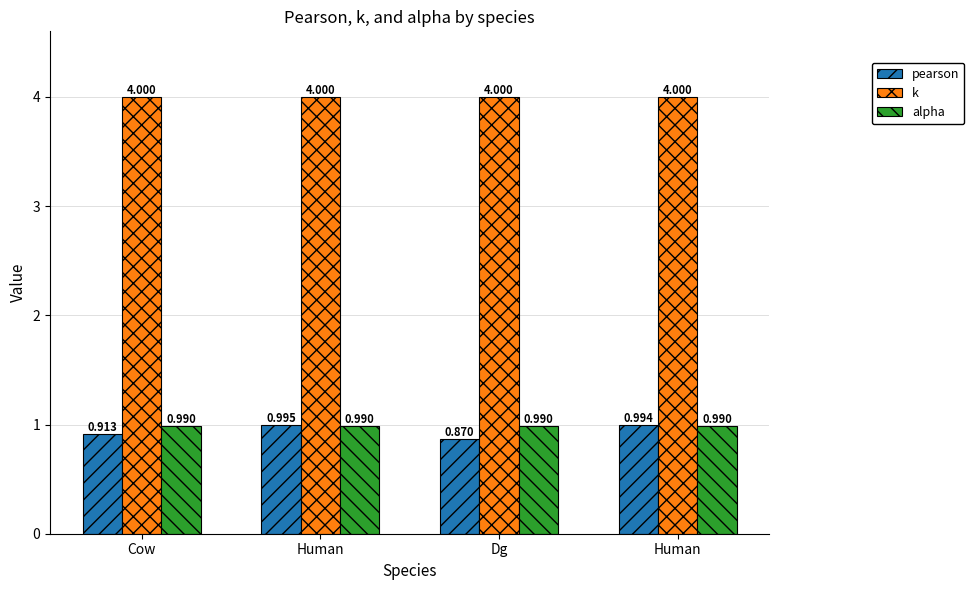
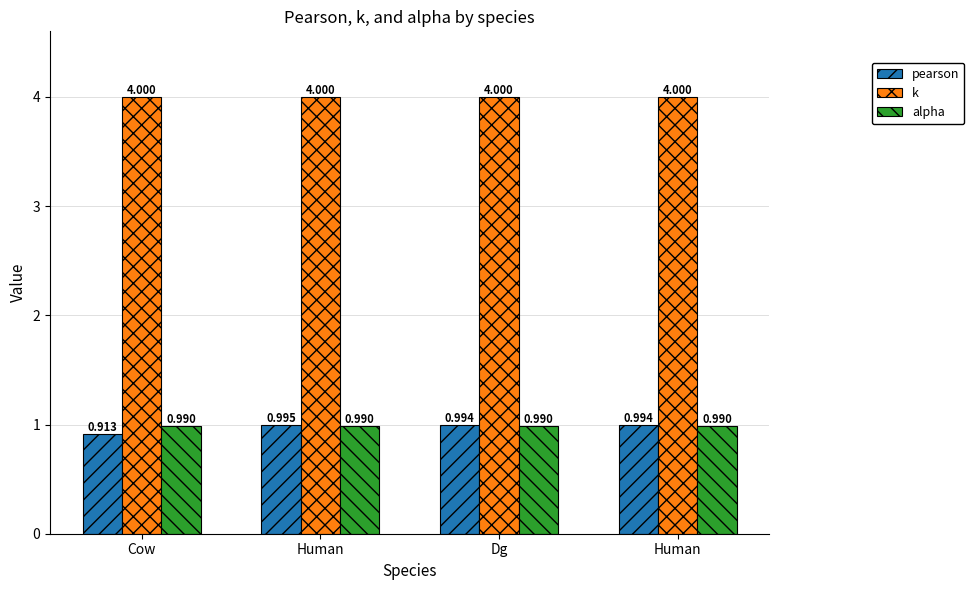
  {
    "pearson": {
      "Cow": 0.913,
-     "Dg": 0.870
+     "Dg": 0.994
    },
    "k": {
      "Cow": 4.000,
      "Dg": 4.000
    },
    "alpha": {
      "Cow": 0.990,
      "Dg": 0.990
    }
  }
